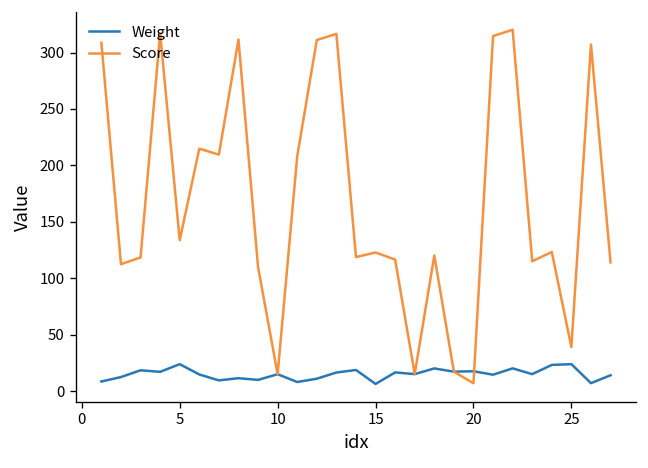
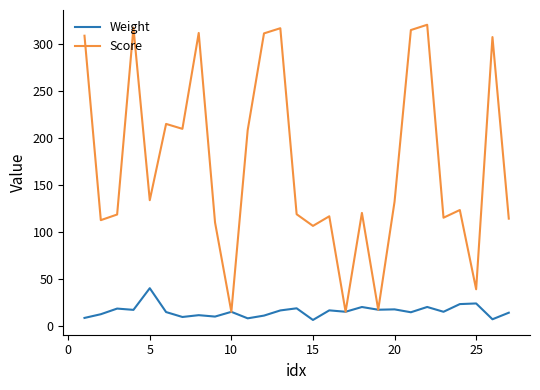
  {
    "Weight": {
-     "5": 20,
+     "5": 40,
      "15": 10,
      "20": 20,
      "25": 20
    },
    "Score": {
      "5": 130,
-     "15": 120,
-     "20": 10,
+     "15": 110,
+     "20": 130,
      "25": 40
    }
  }
